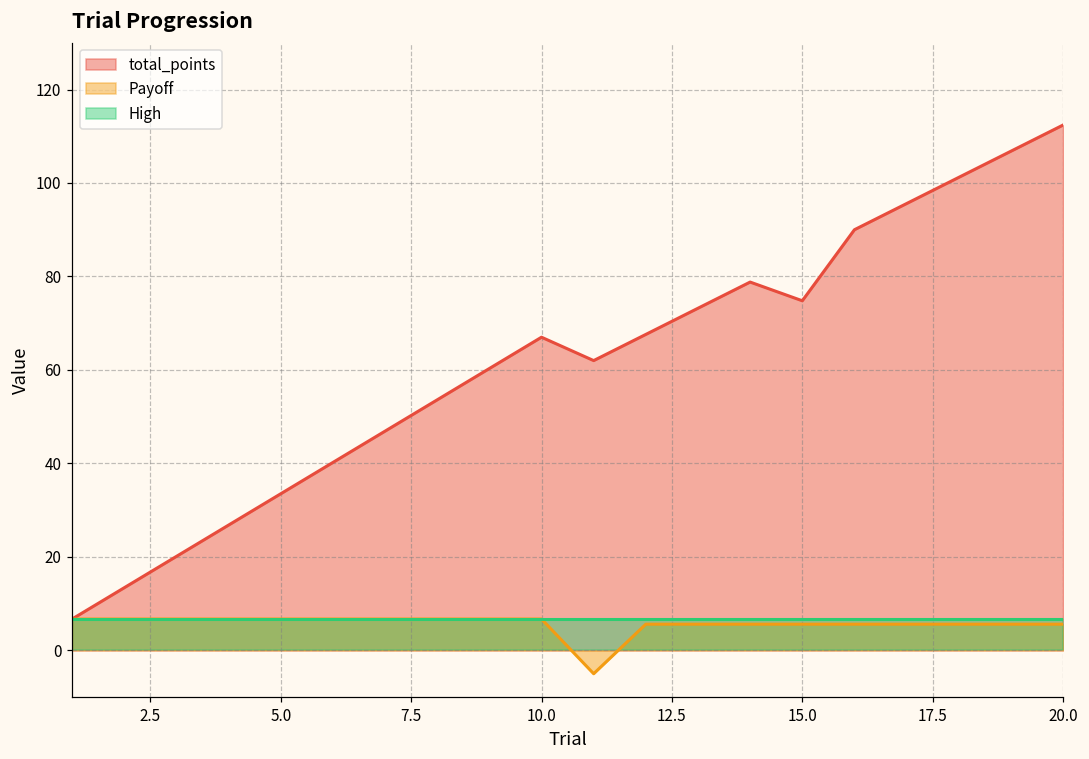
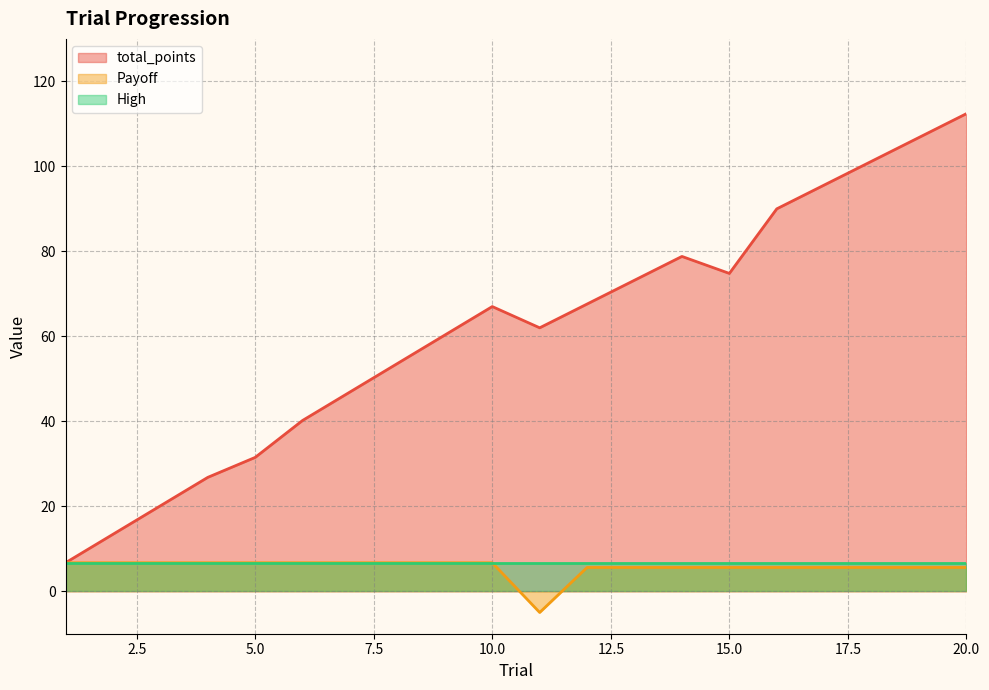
  {
    "total_points": {
-     "5.0": 34,
+     "5.0": 32,
      "10.0": 67,
      "15.0": 75,
      "20.0": 112
    },
    "High": {
      "15.0": 7,
      "20.0": 7
    }
  }
